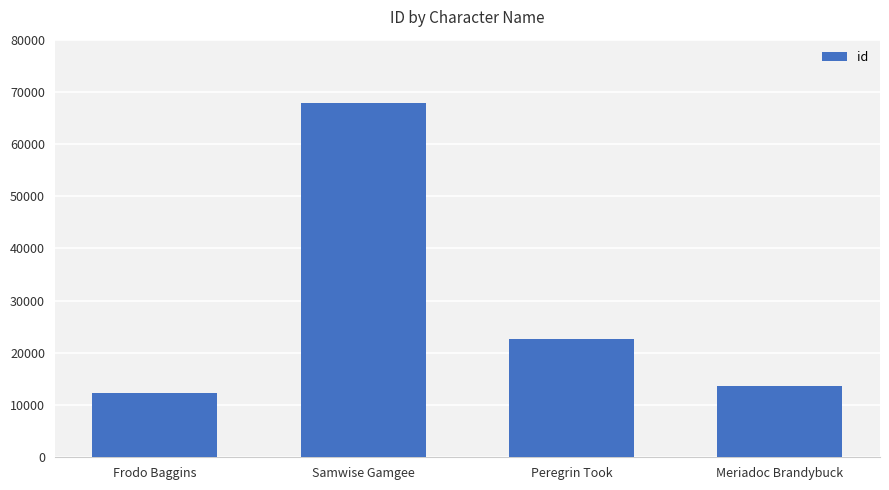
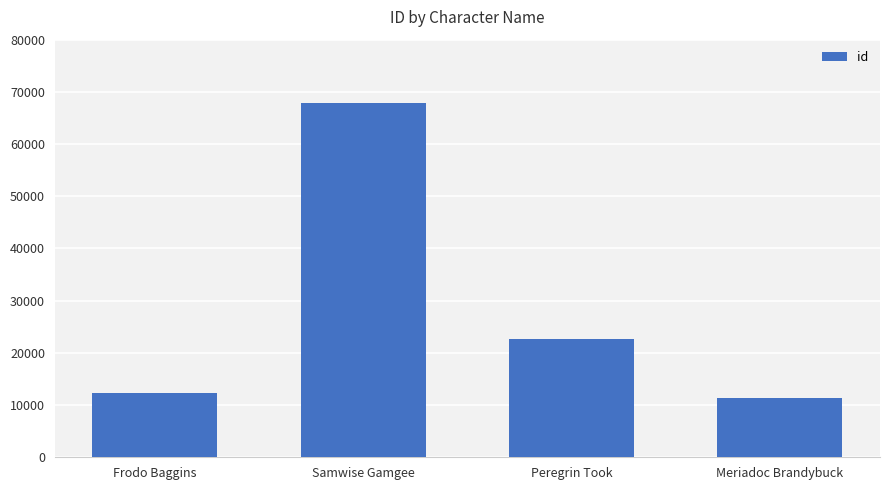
  {
    "Frodo Baggins": 12000,
    "Samwise Gamgee": 68000,
    "Peregrin Took": 23000,
-   "Meriadoc Brandybuck": 14000
+   "Meriadoc Brandybuck": 11000
  }
